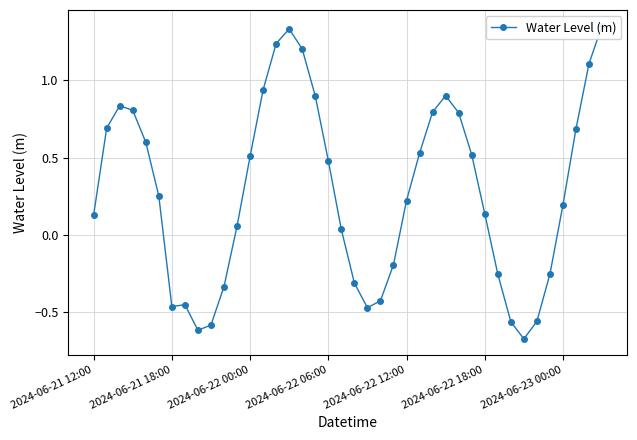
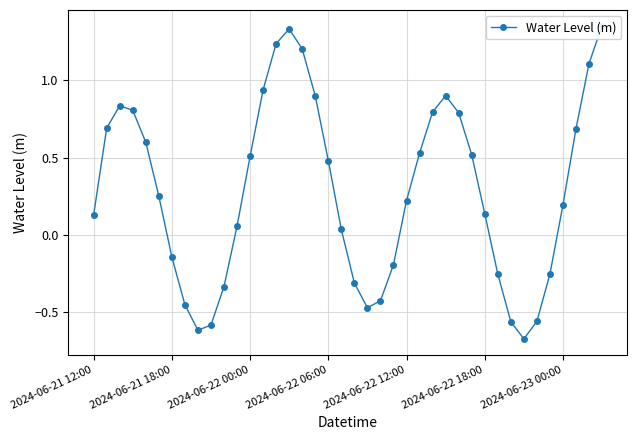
  {
    "2024-06-21 12:00": 0.13,
-   "2024-06-21 18:00": -0.46,
+   "2024-06-21 18:00": -0.14,
    "2024-06-22 00:00": 0.51,
    "2024-06-22 06:00": 0.48,
    "2024-06-22 12:00": 0.22,
    "2024-06-22 18:00": 0.14,
    "2024-06-23 00:00": 0.19
  }
